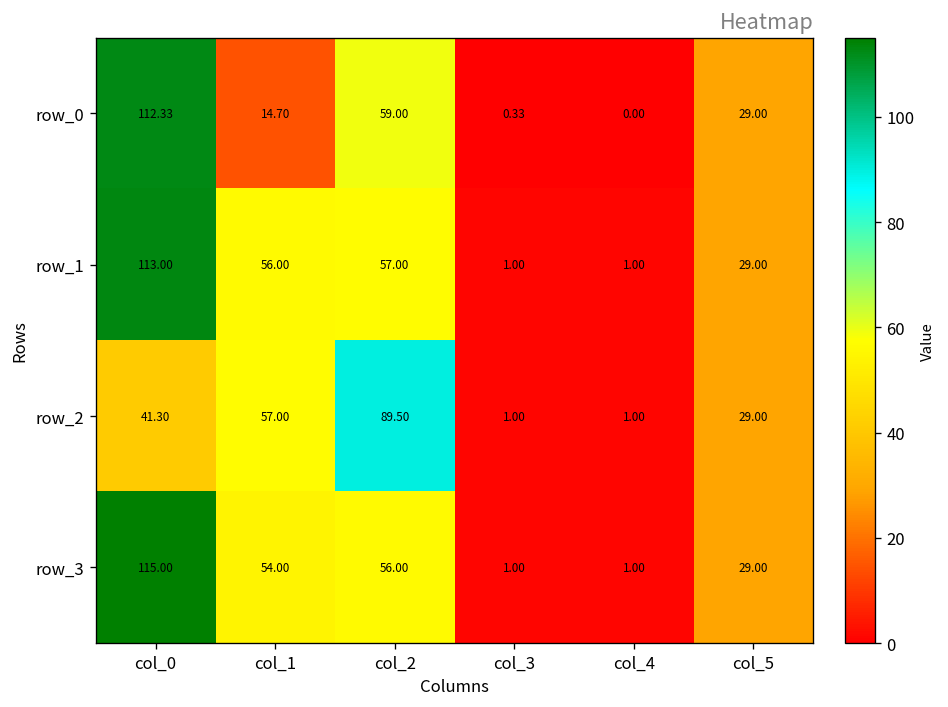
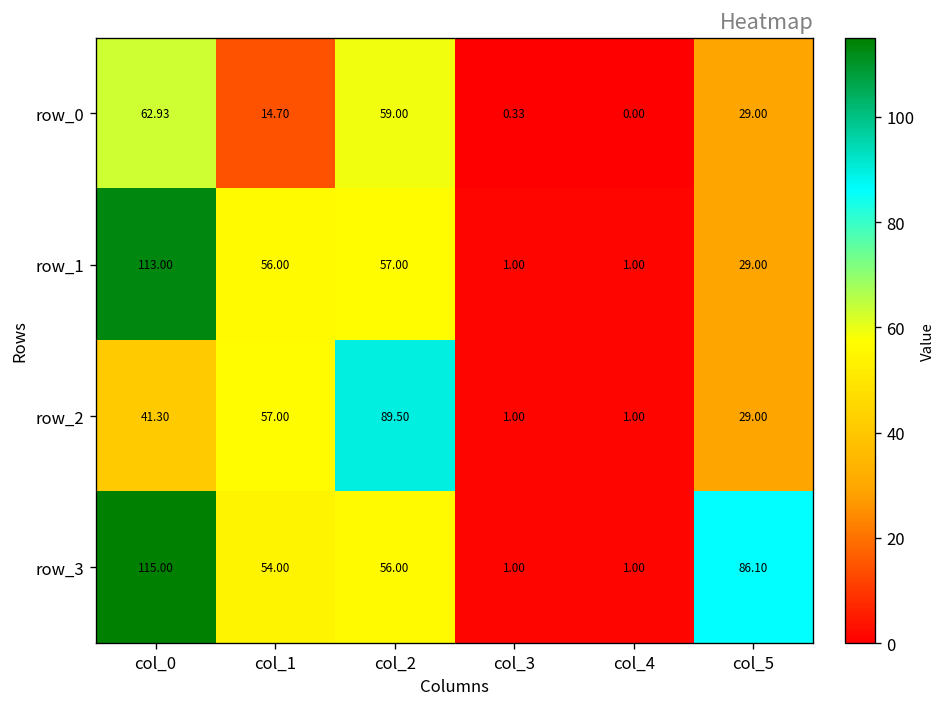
  {
    "row_0": {
-     "col_0": 112.33,
+     "col_0": 62.93,
      "col_1": 14.70,
      "col_2": 59.00,
      "col_3": 0.33,
      "col_4": 0.00,
      "col_5": 29.00
    },
    "row_1": {
      "col_0": 113.00,
      "col_1": 56.00,
      "col_2": 57.00,
      "col_3": 1.00,
      "col_4": 1.00,
      "col_5": 29.00
    },
    "row_2": {
      "col_0": 41.30,
      "col_1": 57.00,
      "col_2": 89.50,
      "col_3": 1.00,
      "col_4": 1.00,
      "col_5": 29.00
    },
    "row_3": {
      "col_0": 115.00,
      "col_1": 54.00,
      "col_2": 56.00,
      "col_3": 1.00,
      "col_4": 1.00,
-     "col_5": 29.00
+     "col_5": 86.10
    }
  }
